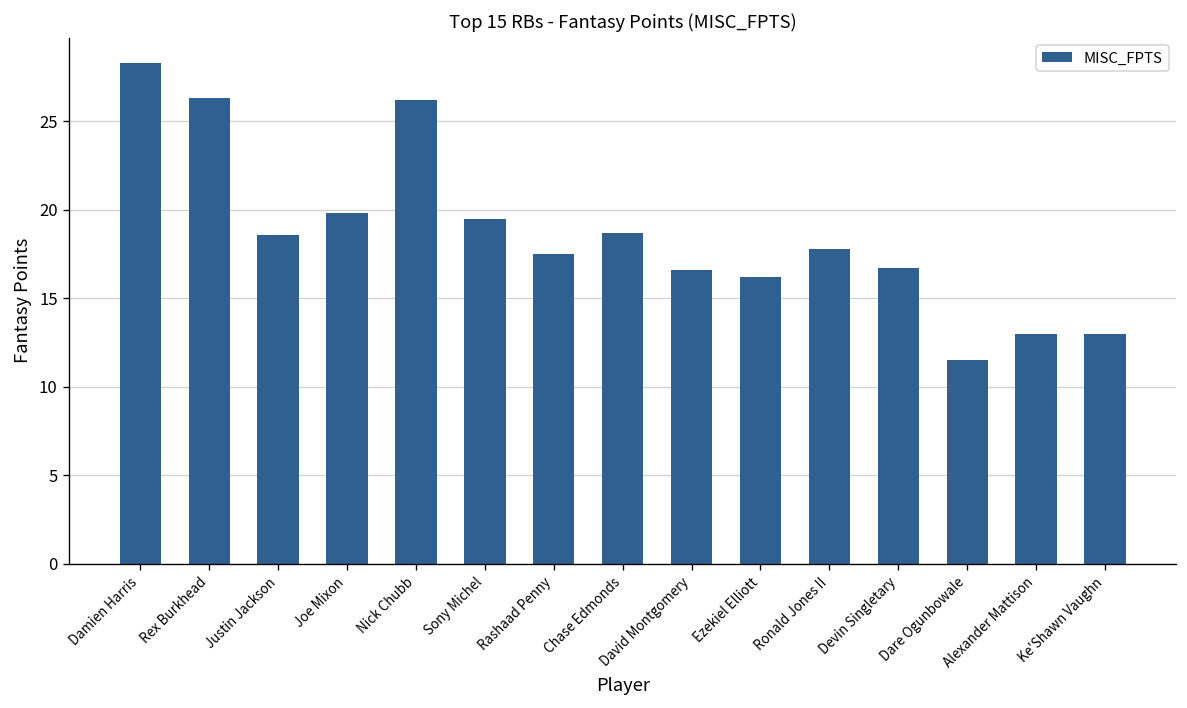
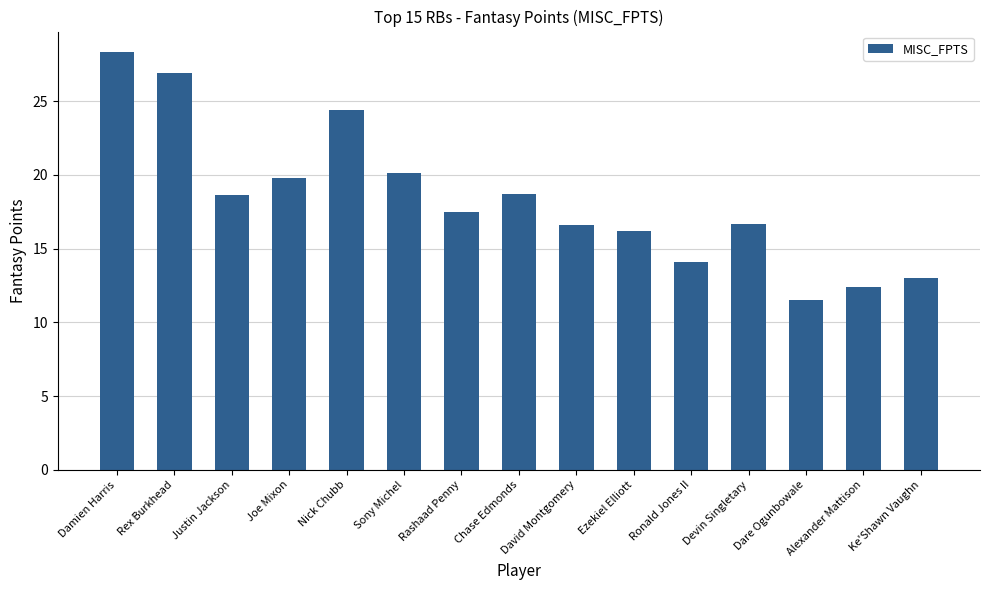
  {
    "Damien Harris": 28.3,
-   "Rex Burkhead": 26.3,
+   "Rex Burkhead": 26.9,
    "Justin Jackson": 18.6,
    "Joe Mixon": 19.8,
-   "Nick Chubb": 26.2,
-   "Sony Michel": 19.5,
+   "Nick Chubb": 24.4,
+   "Sony Michel": 20.1,
    "Rashaad Penny": 17.5,
    "Chase Edmonds": 18.7,
    "David Montgomery": 16.6,
    "Ezekiel Elliott": 16.2,
-   "Ronald Jones II": 17.8,
+   "Ronald Jones II": 14.1,
    "Devin Singletary": 16.7,
    "Dare Ogunbowale": 11.5,
-   "Alexander Mattison": 13.0,
+   "Alexander Mattison": 12.4,
    "Ke'Shawn Vaughn": 13.0
  }
